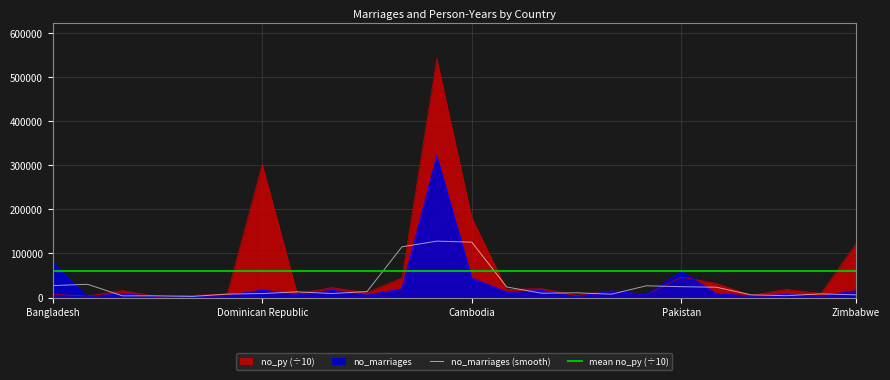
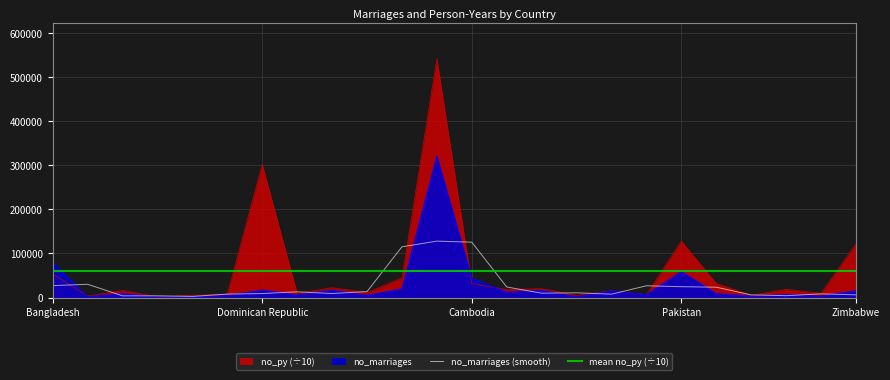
  {
    "no_py (÷10)": {
-     "Bangladesh": 10000,
+     "Bangladesh": 50000,
      "Dominican Republic": 300000,
-     "Cambodia": 180000,
-     "Pakistan": 50000,
+     "Cambodia": 30000,
+     "Pakistan": 130000,
      "Zimbabwe": 120000
    },
    "no_marriages": {
      "Bangladesh": 80000,
      "Dominican Republic": 20000,
      "Cambodia": 40000,
      "Pakistan": 60000,
      "Zimbabwe": 20000
    },
    "no_marriages (smooth)": {
      "Bangladesh": 30000,
      "Dominican Republic": 10000,
      "Cambodia": 130000,
      "Pakistan": 20000,
      "Zimbabwe": 10000
    }
  }
